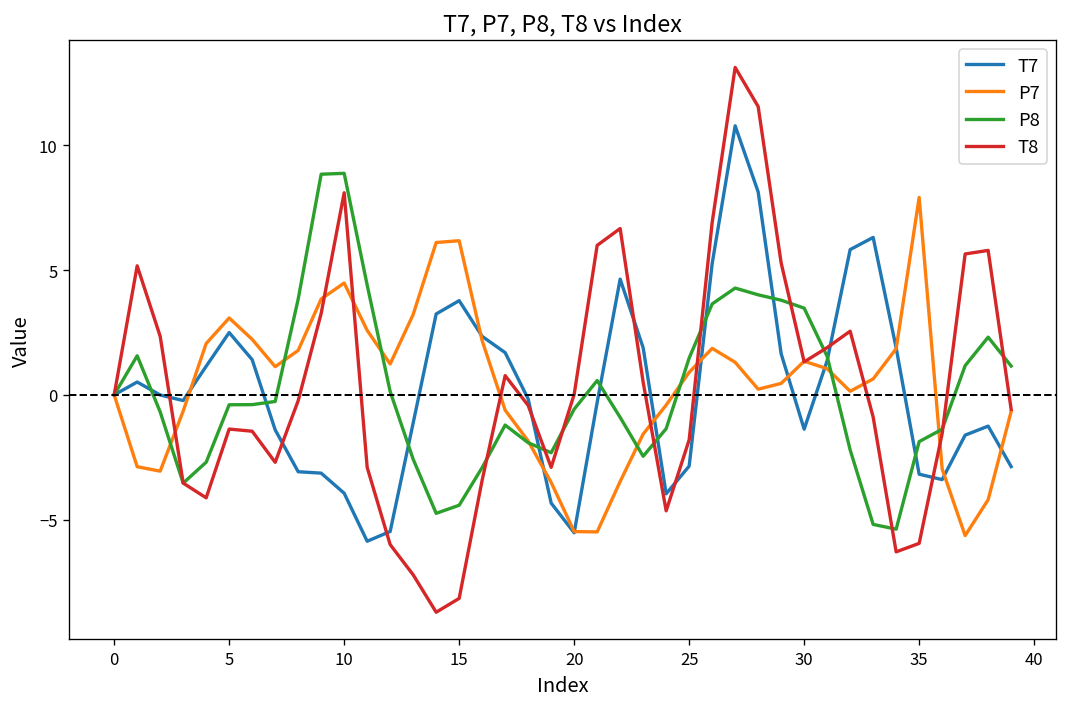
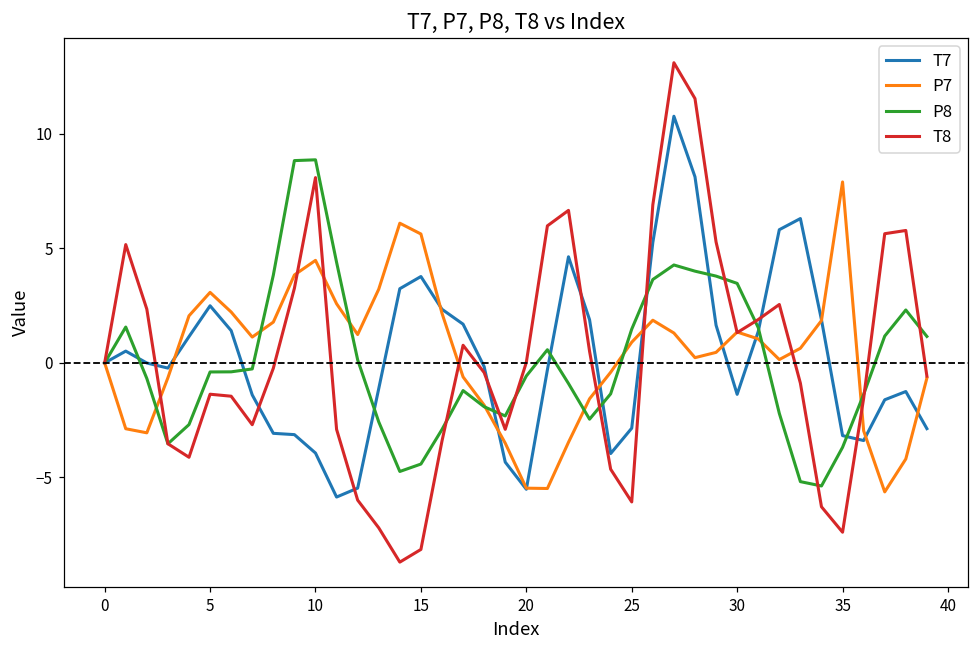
  {
    "T7": {
      "5": 2.5,
      "10": -3.9,
      "15": 3.8,
      "25": -2.9,
      "30": -1.4,
      "35": -3.2
    },
    "P7": {
      "5": 3.1,
      "10": 4.5,
-     "15": 6.2,
+     "15": 5.6,
      "25": 0.9,
      "35": 7.9
    },
    "P8": {
      "5": -0.4,
      "10": 8.9,
      "15": -4.4,
      "20": -0.6,
      "25": 1.5,
      "30": 3.5,
-     "35": -1.9
+     "35": -3.7
    },
    "T8": {
      "5": -1.4,
      "10": 8.1,
      "15": -8.1,
      "20": 0.0,
-     "25": -1.8,
-     "35": -5.9
+     "25": -6.1,
+     "35": -7.4
    }
  }
